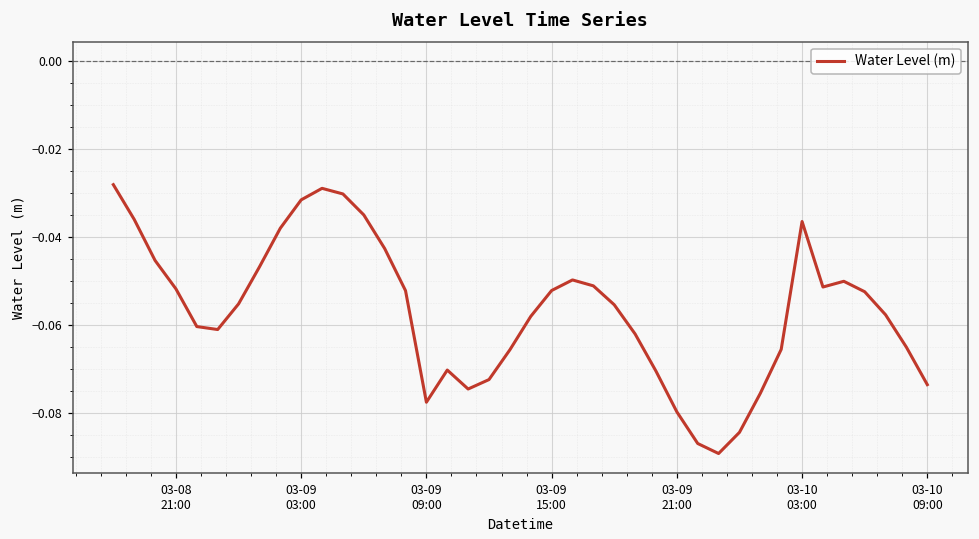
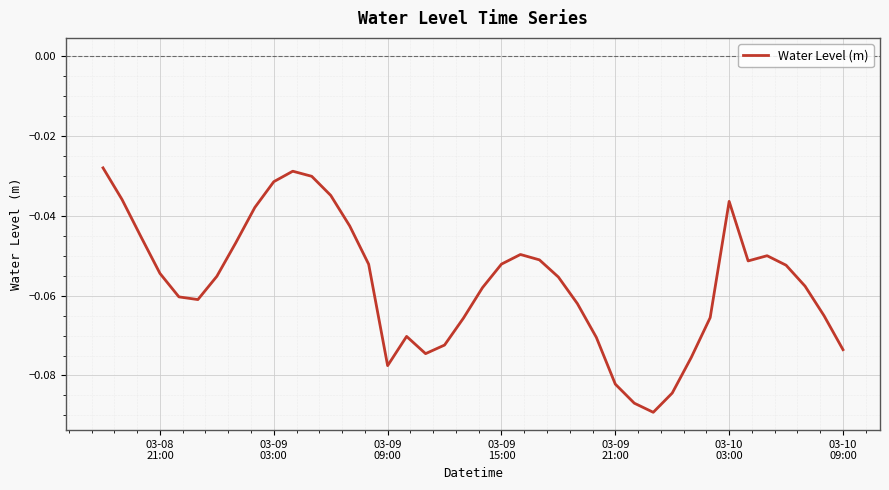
  {
-   "03-08 21:00": -0.052,
+   "03-08 21:00": -0.054,
    "03-09 03:00": -0.032,
    "03-09 09:00": -0.078,
    "03-09 15:00": -0.052,
-   "03-09 21:00": -0.080,
+   "03-09 21:00": -0.082,
    "03-10 03:00": -0.036,
    "03-10 09:00": -0.074
  }
